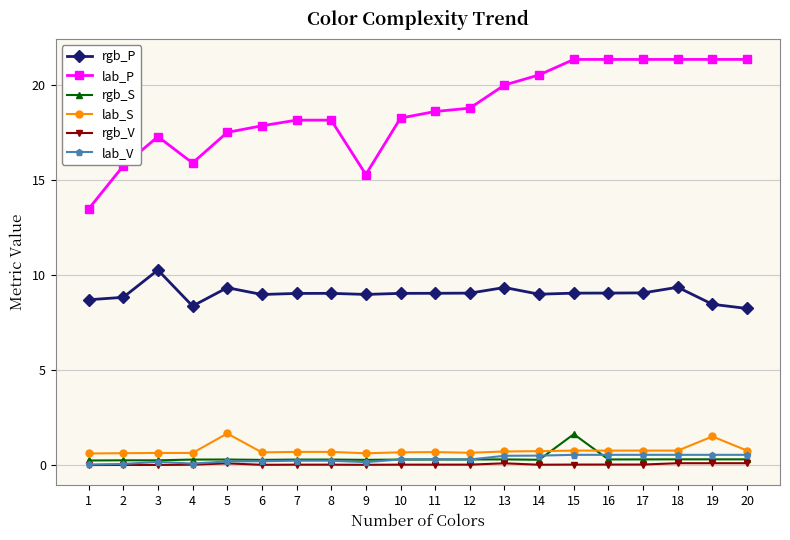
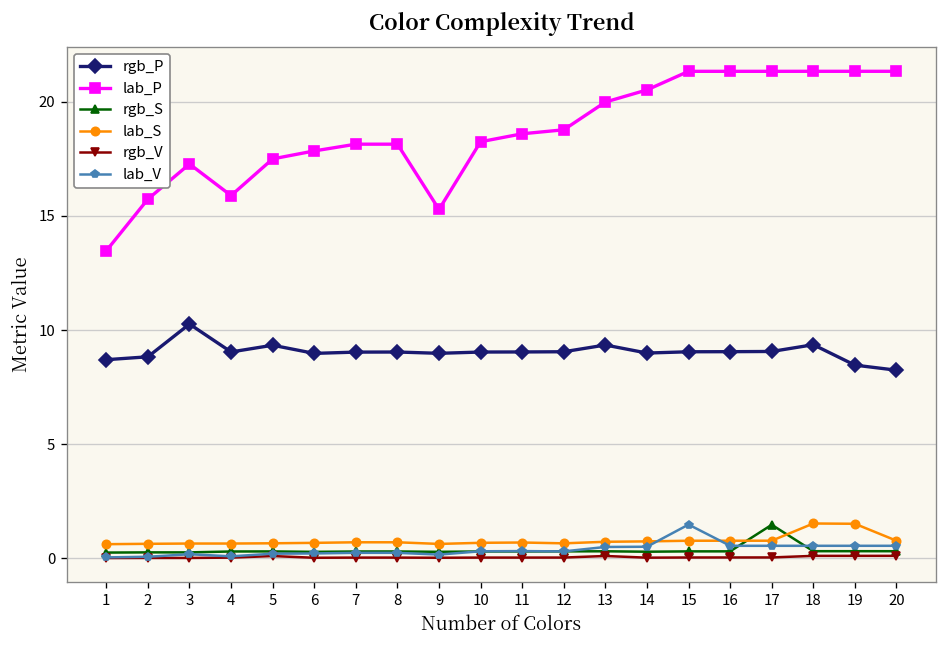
  {
    "rgb_P": {
      "1": 8.7,
      "2": 8.8,
      "3": 10.3,
-     "4": 8.4,
+     "4": 9.0,
      "5": 9.3,
      "6": 9.0,
      "7": 9.0,
      "8": 9.0,
      "9": 9.0,
      "10": 9.0,
      "11": 9.0,
      "12": 9.0,
      "13": 9.3,
      "14": 9.0,
      "15": 9.0,
      "16": 9.1,
      "17": 9.1,
      "18": 9.4,
      "19": 8.5,
      "20": 8.2
    },
    "lab_P": {
      "1": 13.5,
      "2": 15.7,
      "3": 17.3,
      "4": 15.9,
      "5": 17.5,
      "6": 17.8,
      "7": 18.1,
      "8": 18.1,
      "9": 15.3,
      "10": 18.2,
      "11": 18.6,
      "12": 18.8,
      "13": 20.0,
      "14": 20.5,
      "15": 21.3,
      "16": 21.3,
      "17": 21.3,
      "18": 21.3,
      "19": 21.3,
      "20": 21.3
    },
    "rgb_S": {
      "1": 0.3,
      "2": 0.3,
      "4": 0.3,
      "13": 0.3,
      "14": 0.3,
-     "15": 1.6,
+     "15": 0.3,
      "16": 0.3,
-     "17": 0.3,
+     "17": 1.5,
      "18": 0.3,
      "19": 0.3,
      "20": 0.3
    },
    "lab_S": {
      "1": 0.6,
      "2": 0.6,
      "3": 0.6,
      "4": 0.6,
-     "5": 1.7,
+     "5": 0.7,
      "6": 0.7,
      "7": 0.7,
      "8": 0.7,
      "9": 0.6,
      "10": 0.7,
      "11": 0.7,
      "12": 0.7,
      "13": 0.7,
      "14": 0.7,
      "15": 0.8,
      "16": 0.8,
      "17": 0.8,
-     "18": 0.8,
+     "18": 1.5,
      "19": 1.5,
      "20": 0.8
    },
    "rgb_V": {
      "3": 0.0,
      "6": 0.0,
      "7": 0.0,
      "8": 0.0,
      "9": 0.0,
      "10": 0.0,
      "11": 0.0,
      "12": 0.0,
      "13": 0.1,
      "14": 0.0,
      "15": 0.0,
      "16": 0.0,
      "17": 0.0,
      "18": 0.1,
      "19": 0.1,
      "20": 0.1
    },
    "lab_V": {
      "13": 0.5,
      "14": 0.5,
-     "15": 0.5,
+     "15": 1.5,
      "16": 0.5,
      "17": 0.5,
      "18": 0.5,
      "19": 0.5,
      "20": 0.5
    }
  }
